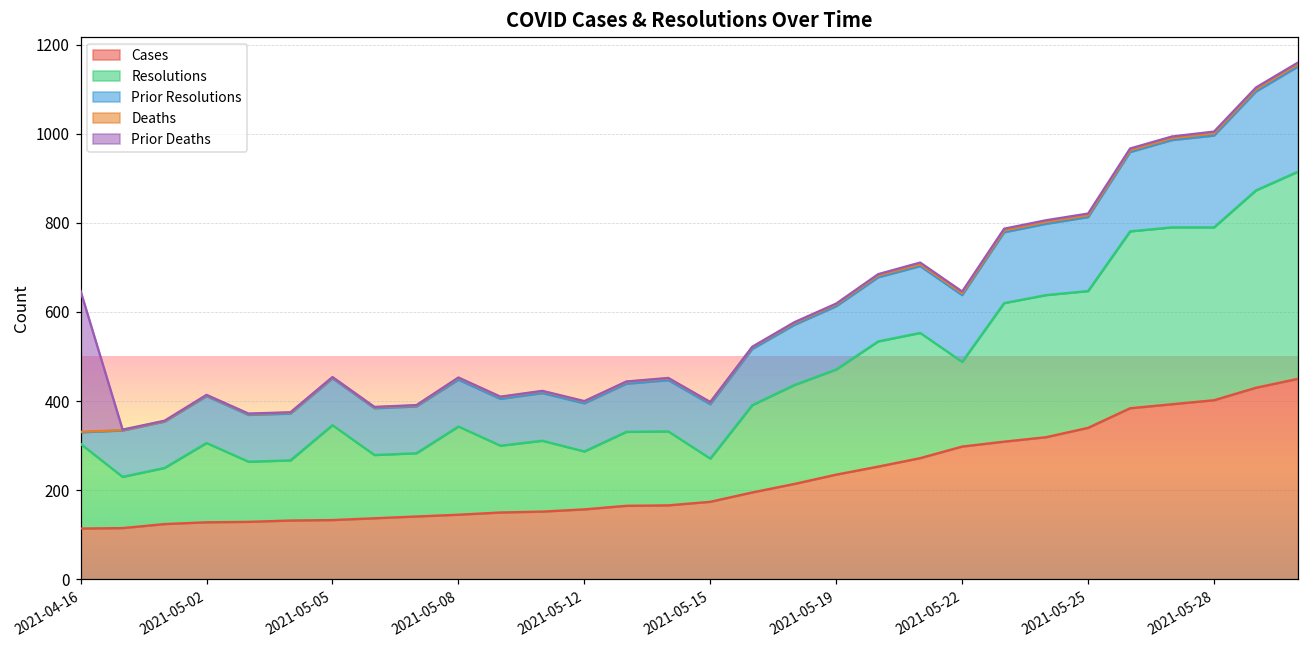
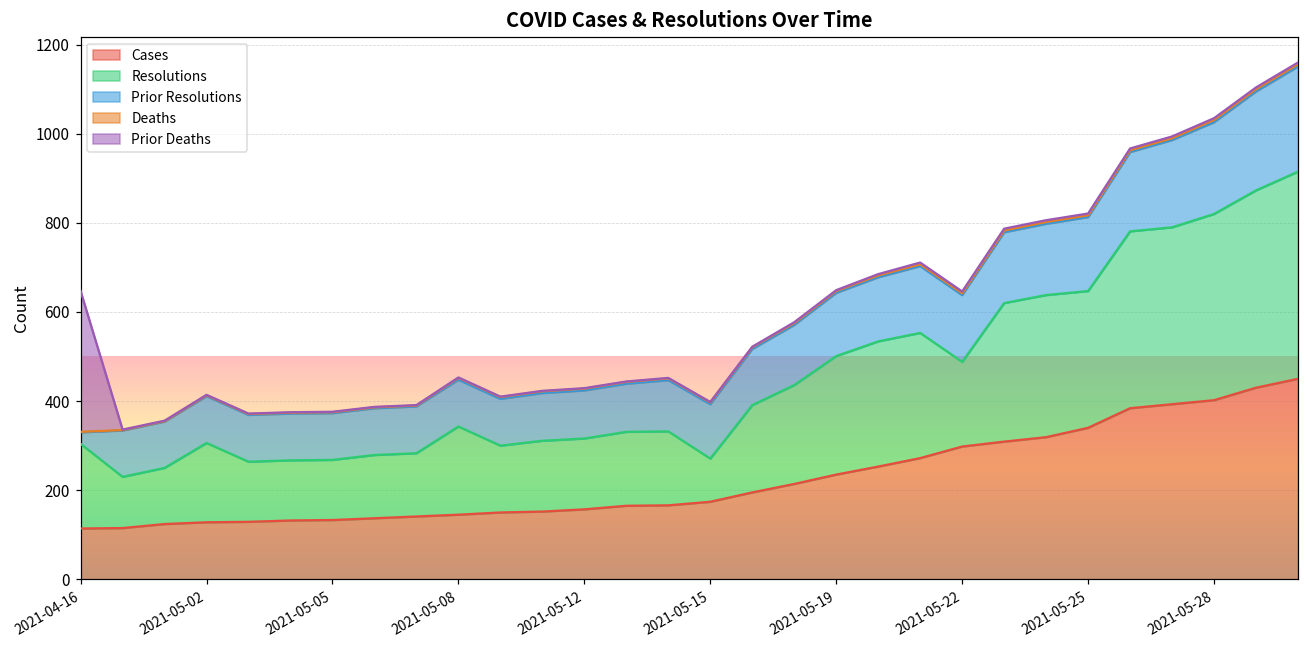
  {
    "Resolutions": {
      "2021-04-16": 190,
      "2021-05-02": 180,
-     "2021-05-05": 210,
+     "2021-05-05": 140,
      "2021-05-08": 200,
-     "2021-05-12": 130,
+     "2021-05-12": 160,
      "2021-05-15": 100,
-     "2021-05-19": 240,
+     "2021-05-19": 270,
      "2021-05-22": 190,
      "2021-05-25": 310,
-     "2021-05-28": 390
+     "2021-05-28": 420
    },
    "Prior Deaths": {
      "2021-04-16": 320
    }
  }
